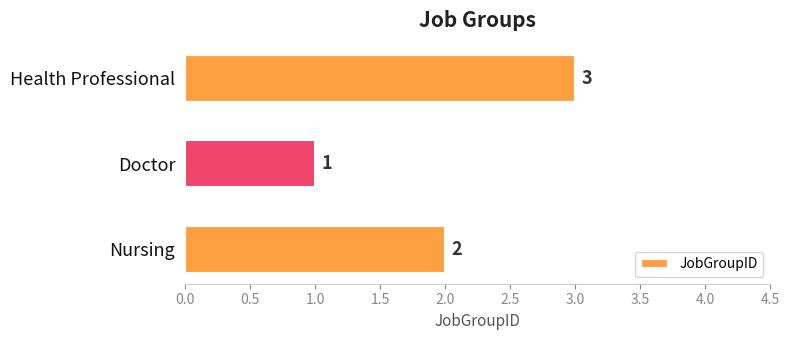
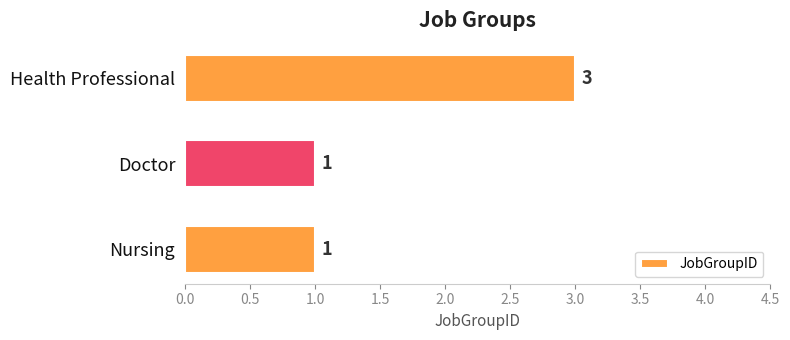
  {
    "Health Professional": 3,
    "Doctor": 1,
-   "Nursing": 2
+   "Nursing": 1
  }
